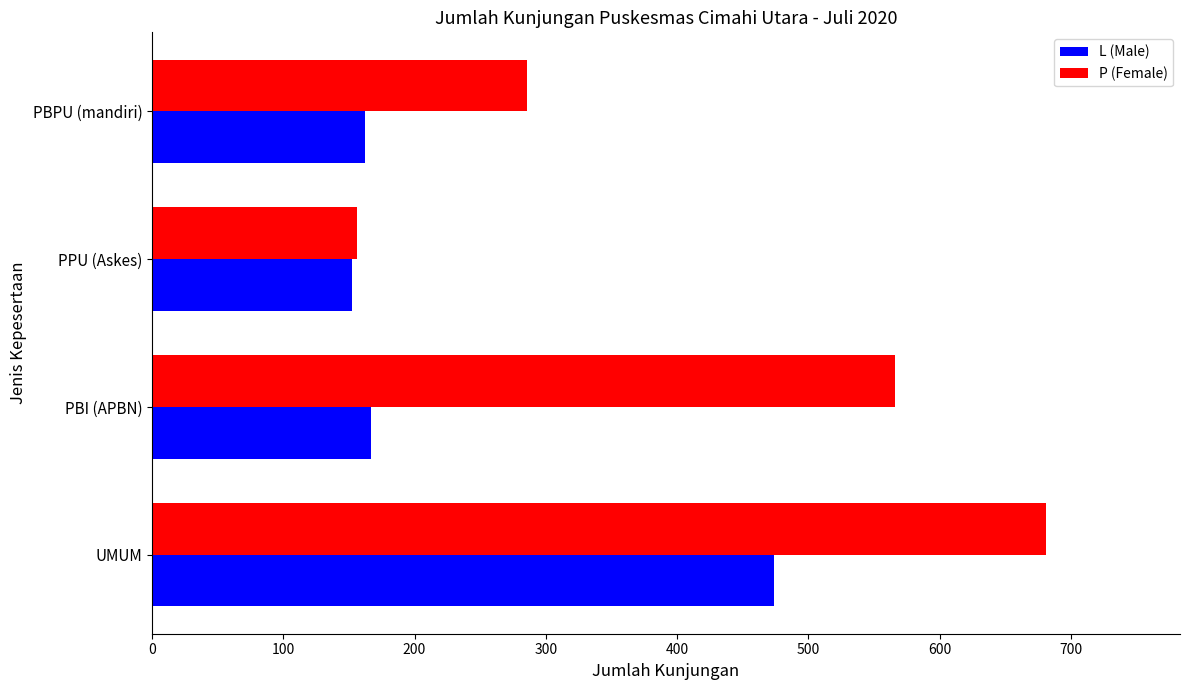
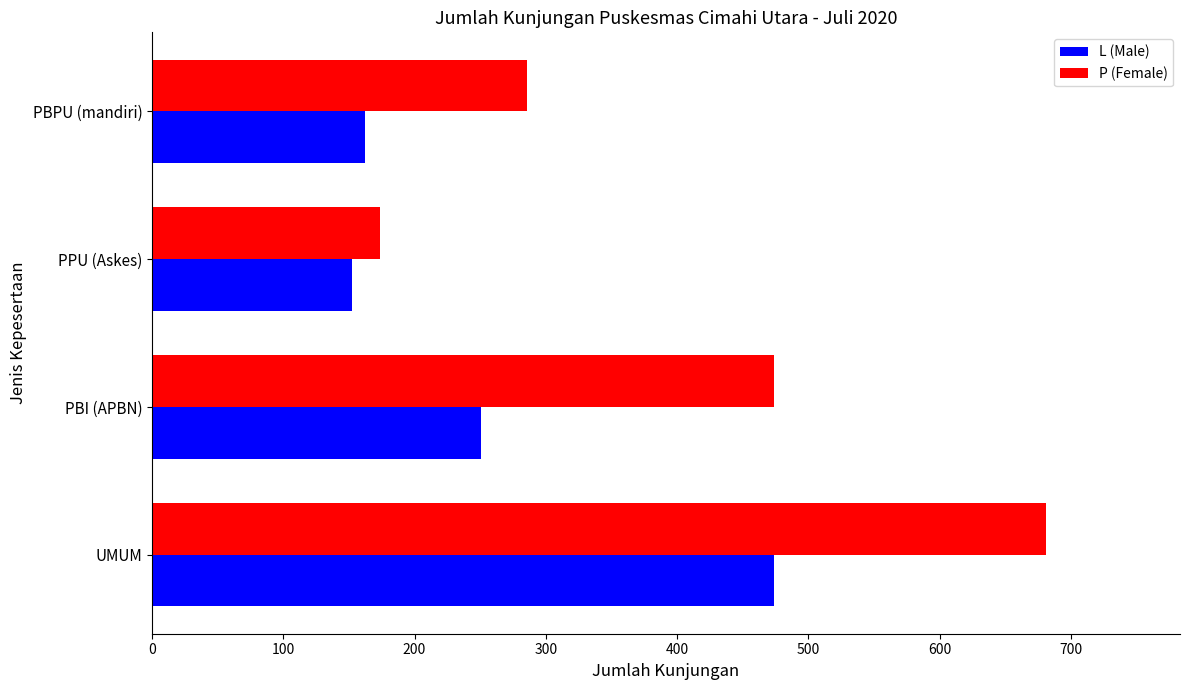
  {
    "L (Male)": {
      "PBPU (mandiri)": 162,
      "PPU (Askes)": 152,
-     "PBI (APBN)": 167,
+     "PBI (APBN)": 251,
      "UMUM": 474
    },
    "P (Female)": {
      "PBPU (mandiri)": 286,
-     "PPU (Askes)": 156,
-     "PBI (APBN)": 566,
+     "PPU (Askes)": 174,
+     "PBI (APBN)": 474,
      "UMUM": 681
    }
  }
